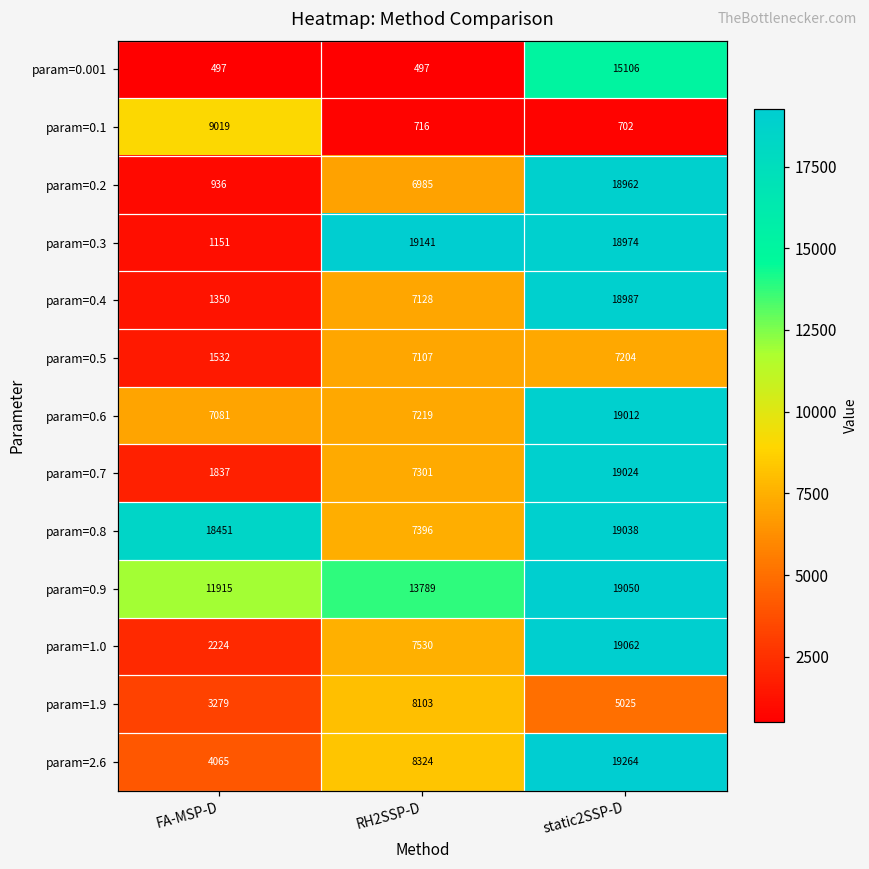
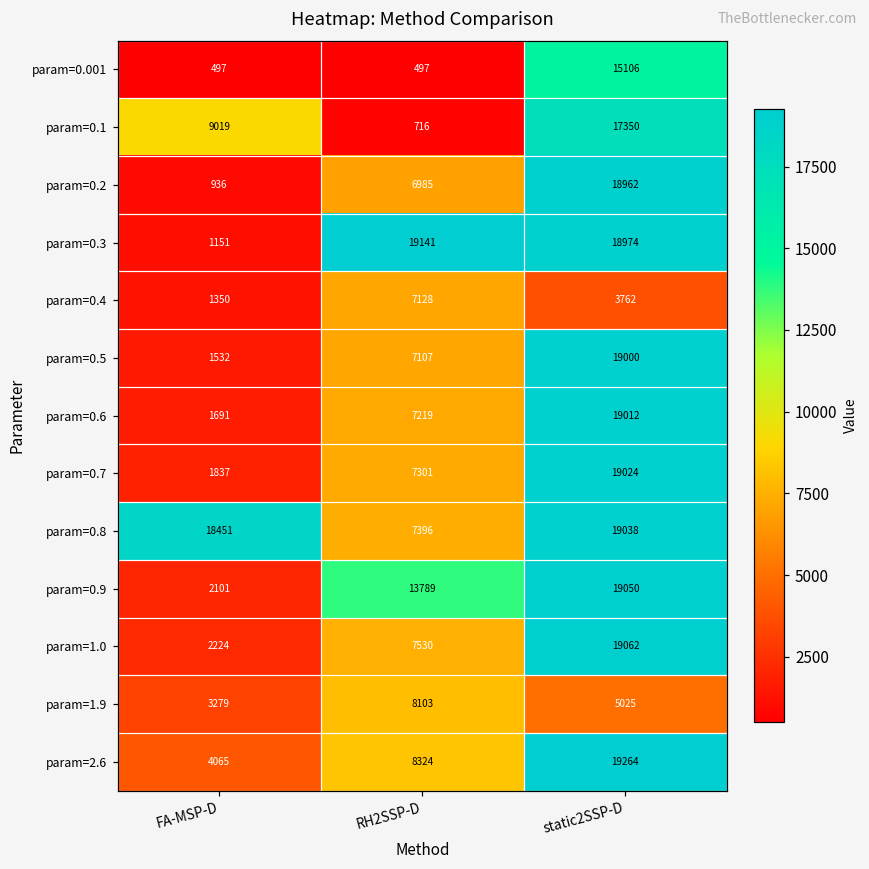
  {
    "param=0.001": {
      "FA-MSP-D": 497,
      "RH2SSP-D": 497,
      "static2SSP-D": 15106
    },
    "param=0.1": {
      "FA-MSP-D": 9019,
      "RH2SSP-D": 716,
-     "static2SSP-D": 702
+     "static2SSP-D": 17350
    },
    "param=0.2": {
      "FA-MSP-D": 936,
      "RH2SSP-D": 6985,
      "static2SSP-D": 18962
    },
    "param=0.3": {
      "FA-MSP-D": 1151,
      "RH2SSP-D": 19141,
      "static2SSP-D": 18974
    },
    "param=0.4": {
      "FA-MSP-D": 1350,
      "RH2SSP-D": 7128,
-     "static2SSP-D": 18987
+     "static2SSP-D": 3762
    },
    "param=0.5": {
      "FA-MSP-D": 1532,
      "RH2SSP-D": 7107,
-     "static2SSP-D": 7204
+     "static2SSP-D": 19000
    },
    "param=0.6": {
-     "FA-MSP-D": 7081,
+     "FA-MSP-D": 1691,
      "RH2SSP-D": 7219,
      "static2SSP-D": 19012
    },
    "param=0.7": {
      "FA-MSP-D": 1837,
      "RH2SSP-D": 7301,
      "static2SSP-D": 19024
    },
    "param=0.8": {
      "FA-MSP-D": 18451,
      "RH2SSP-D": 7396,
      "static2SSP-D": 19038
    },
    "param=0.9": {
-     "FA-MSP-D": 11915,
+     "FA-MSP-D": 2101,
      "RH2SSP-D": 13789,
      "static2SSP-D": 19050
    },
    "param=1.0": {
      "FA-MSP-D": 2224,
      "RH2SSP-D": 7530,
      "static2SSP-D": 19062
    },
    "param=1.9": {
      "FA-MSP-D": 3279,
      "RH2SSP-D": 8103,
      "static2SSP-D": 5025
    },
    "param=2.6": {
      "FA-MSP-D": 4065,
      "RH2SSP-D": 8324,
      "static2SSP-D": 19264
    }
  }
